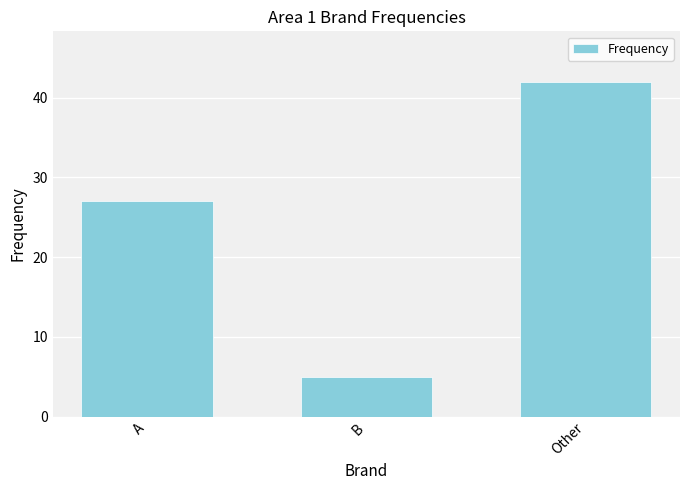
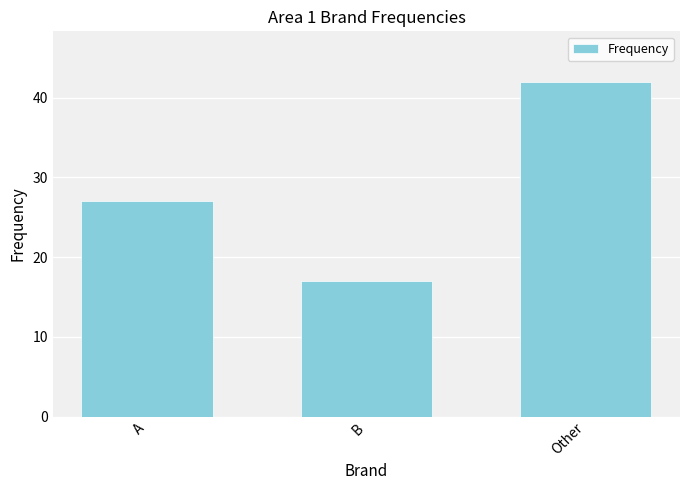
  {
    "A": 27,
-   "B": 5,
+   "B": 17,
    "Other": 42
  }
